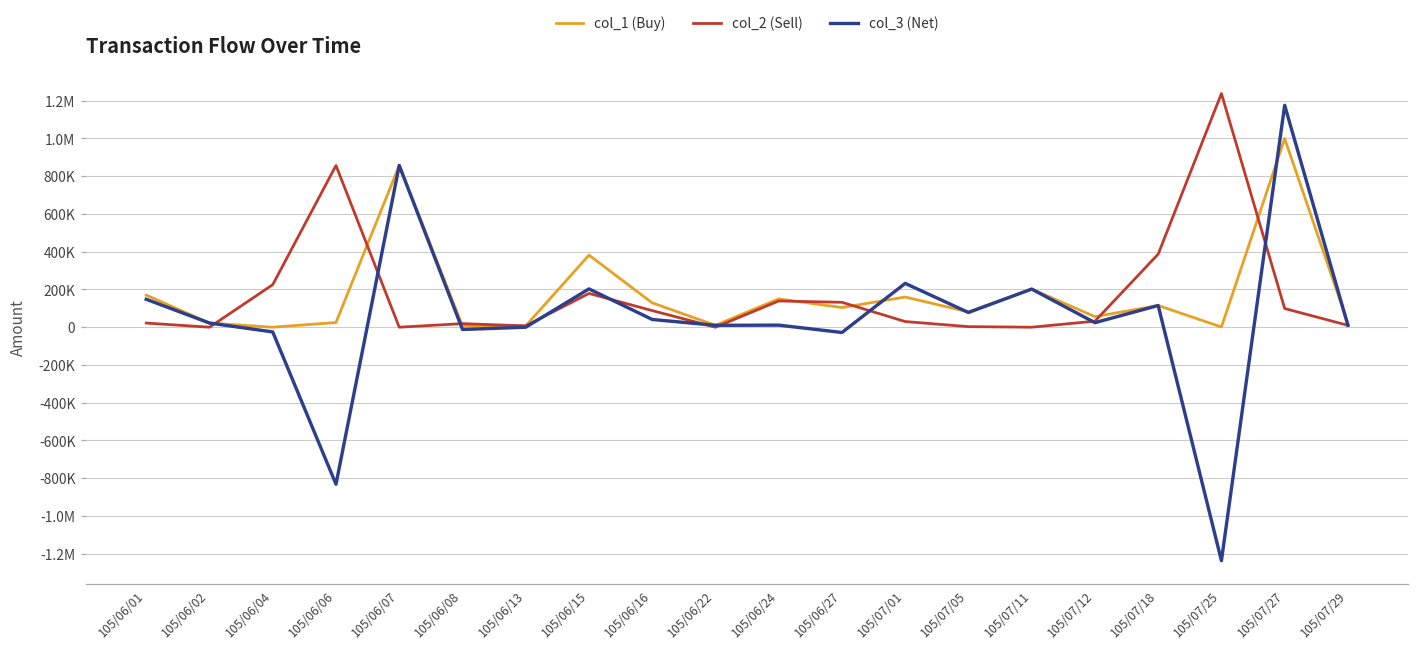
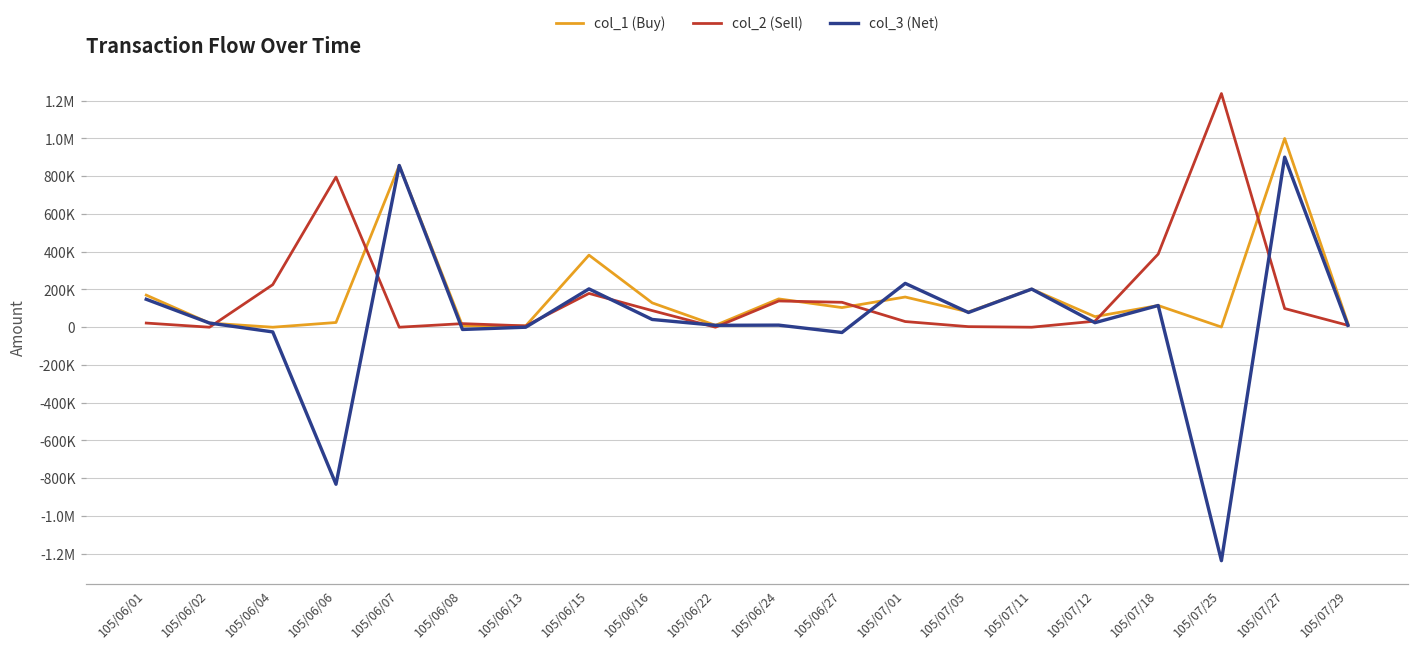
  {
    "col_1 (Buy)": {
      "105/06/01": 170000,
      "105/06/04": 0,
      "105/06/06": 30000,
      "105/06/15": 380000,
      "105/06/16": 130000,
      "105/06/27": 100000,
      "105/07/01": 160000,
      "105/07/12": 60000,
      "105/07/25": 0,
      "105/07/27": 1000000
    },
    "col_2 (Sell)": {
      "105/06/01": 20000,
      "105/06/02": 0,
      "105/06/04": 230000,
-     "105/06/06": 860000,
+     "105/06/06": 800000,
      "105/06/07": 0,
      "105/06/15": 180000,
      "105/06/16": 90000,
      "105/06/27": 130000,
      "105/07/01": 30000,
      "105/07/05": 0,
      "105/07/11": 0,
      "105/07/18": 390000,
      "105/07/25": 1240000,
      "105/07/27": 100000
    },
    "col_3 (Net)": {
      "105/06/01": 150000,
      "105/06/04": -30000,
      "105/06/06": -830000,
      "105/06/08": -10000,
      "105/06/15": 200000,
      "105/06/16": 40000,
      "105/06/24": 10000,
      "105/06/27": -30000,
      "105/07/01": 230000,
      "105/07/25": -1240000,
-     "105/07/27": 1180000
+     "105/07/27": 900000
    }
  }
